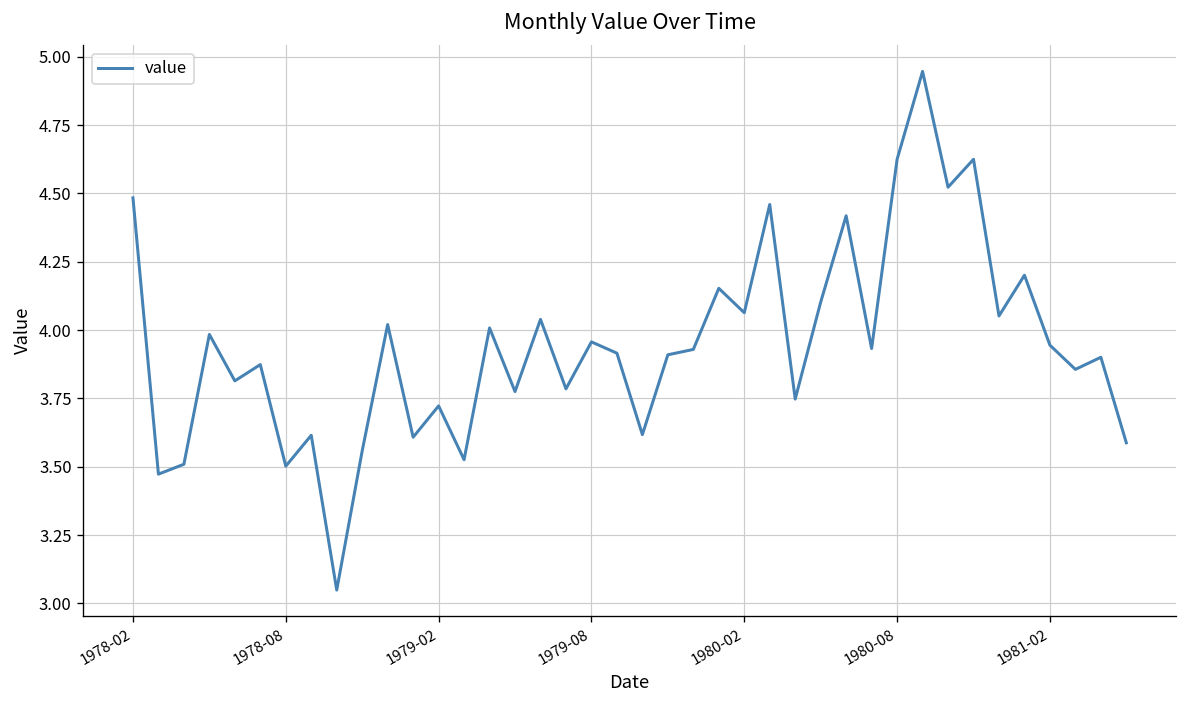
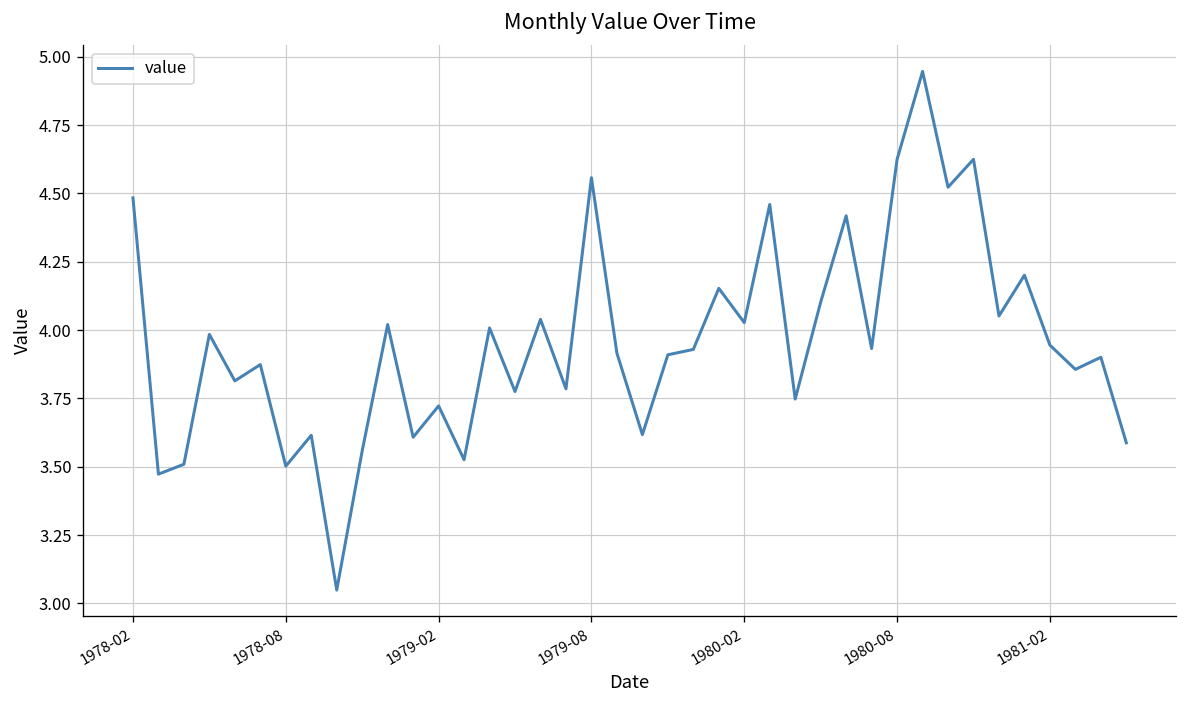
  {
    "1978-02": 4.48,
    "1978-08": 3.50,
    "1979-02": 3.72,
-   "1979-08": 3.96,
-   "1980-02": 4.06,
+   "1979-08": 4.56,
+   "1980-02": 4.03,
    "1980-08": 4.62,
    "1981-02": 3.95
  }
